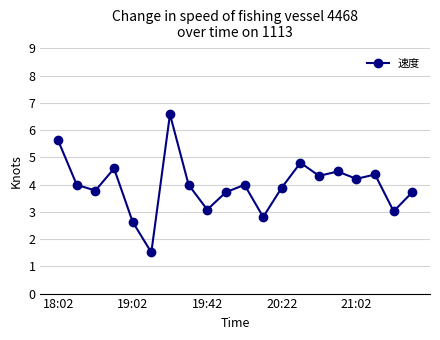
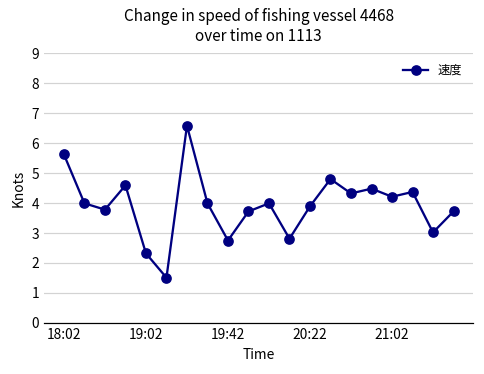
  {
    "18:02": 5.6,
-   "19:02": 2.6,
-   "19:42": 3.1,
+   "19:02": 2.3,
+   "19:42": 2.8,
    "20:22": 3.9,
    "21:02": 4.2
  }
